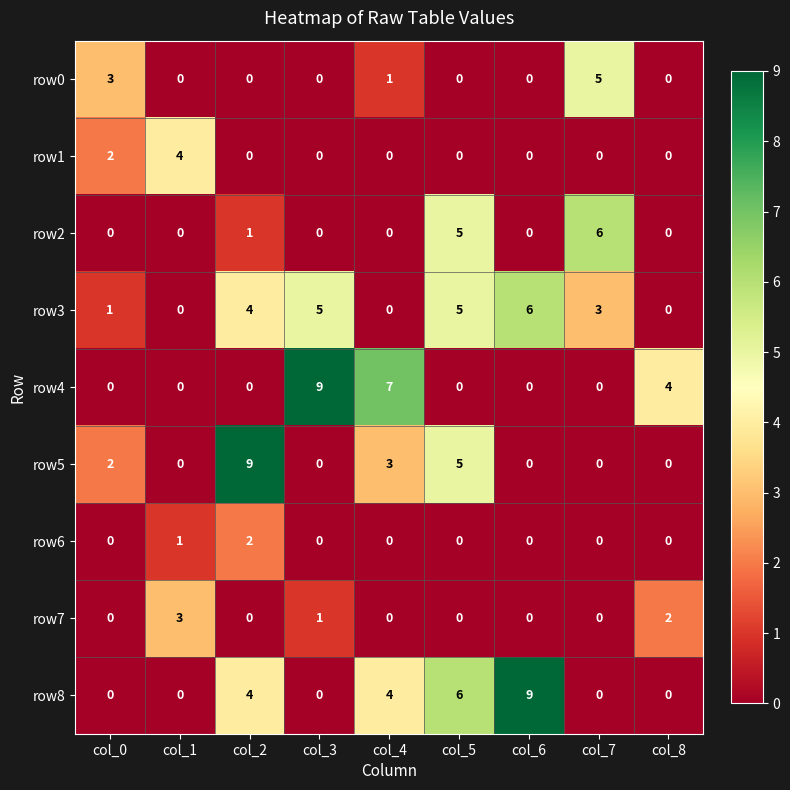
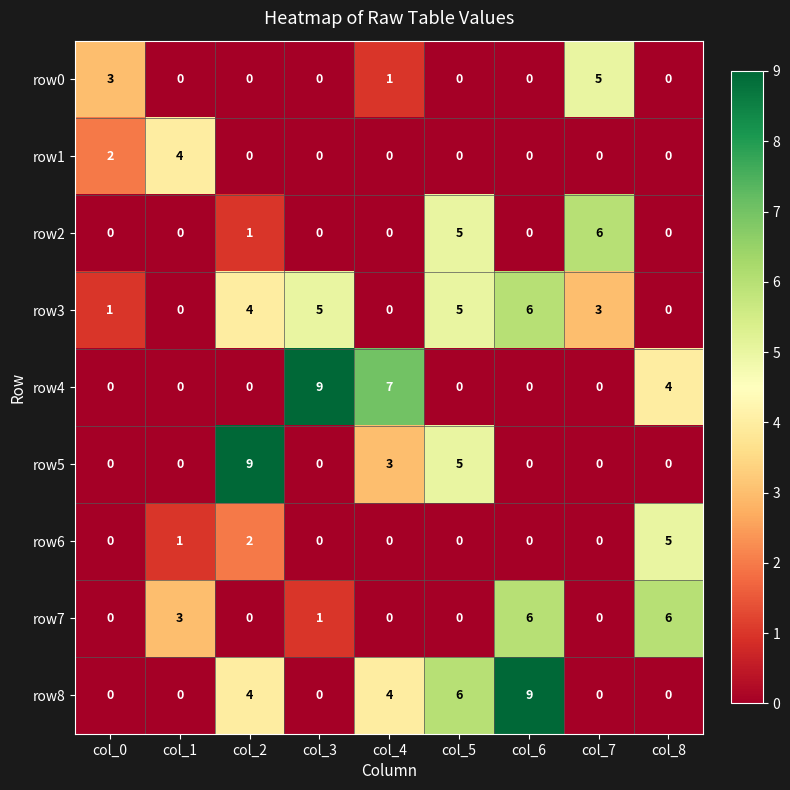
  {
    "row0": {
      "col_0": 3,
      "col_1": 0,
      "col_2": 0,
      "col_3": 0,
      "col_4": 1,
      "col_5": 0,
      "col_6": 0,
      "col_7": 5,
      "col_8": 0
    },
    "row1": {
      "col_0": 2,
      "col_1": 4,
      "col_2": 0,
      "col_3": 0,
      "col_4": 0,
      "col_5": 0,
      "col_6": 0,
      "col_7": 0,
      "col_8": 0
    },
    "row2": {
      "col_0": 0,
      "col_1": 0,
      "col_2": 1,
      "col_3": 0,
      "col_4": 0,
      "col_5": 5,
      "col_6": 0,
      "col_7": 6,
      "col_8": 0
    },
    "row3": {
      "col_0": 1,
      "col_1": 0,
      "col_2": 4,
      "col_3": 5,
      "col_4": 0,
      "col_5": 5,
      "col_6": 6,
      "col_7": 3,
      "col_8": 0
    },
    "row4": {
      "col_0": 0,
      "col_1": 0,
      "col_2": 0,
      "col_3": 9,
      "col_4": 7,
      "col_5": 0,
      "col_6": 0,
      "col_7": 0,
      "col_8": 4
    },
    "row5": {
-     "col_0": 2,
+     "col_0": 0,
      "col_1": 0,
      "col_2": 9,
      "col_3": 0,
      "col_4": 3,
      "col_5": 5,
      "col_6": 0,
      "col_7": 0,
      "col_8": 0
    },
    "row6": {
      "col_0": 0,
      "col_1": 1,
      "col_2": 2,
      "col_3": 0,
      "col_4": 0,
      "col_5": 0,
      "col_6": 0,
      "col_7": 0,
-     "col_8": 0
+     "col_8": 5
    },
    "row7": {
      "col_0": 0,
      "col_1": 3,
      "col_2": 0,
      "col_3": 1,
      "col_4": 0,
      "col_5": 0,
-     "col_6": 0,
+     "col_6": 6,
      "col_7": 0,
-     "col_8": 2
+     "col_8": 6
    },
    "row8": {
      "col_0": 0,
      "col_1": 0,
      "col_2": 4,
      "col_3": 0,
      "col_4": 4,
      "col_5": 6,
      "col_6": 9,
      "col_7": 0,
      "col_8": 0
    }
  }
